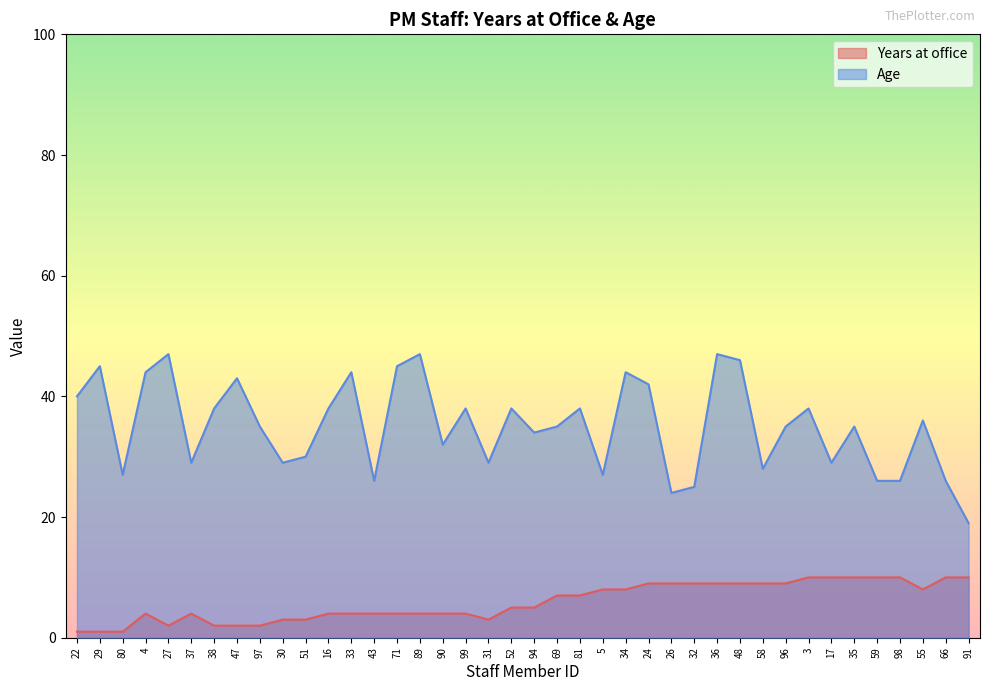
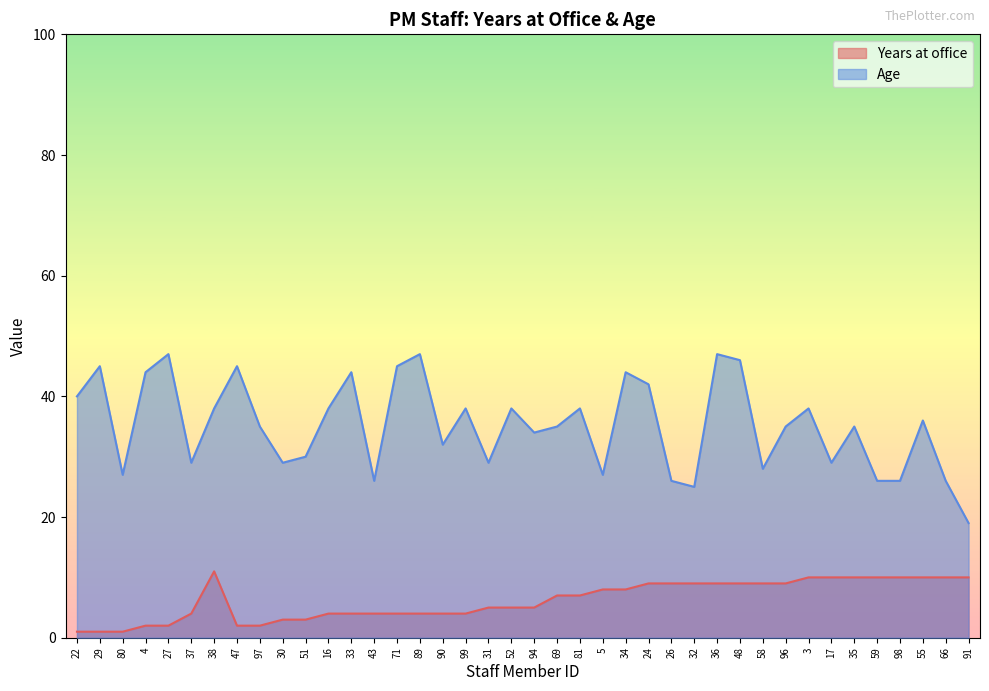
  {
    "Years at office": {
      "22": 1,
      "29": 1,
      "80": 1,
-     "4": 4,
+     "4": 2,
      "27": 2,
      "37": 4,
-     "38": 2,
+     "38": 11,
      "47": 2,
      "97": 2,
      "30": 3,
      "51": 3,
      "16": 4,
      "33": 4,
      "43": 4,
      "71": 4,
      "89": 4,
      "90": 4,
      "99": 4,
-     "31": 3,
+     "31": 5,
      "52": 5,
      "94": 5,
      "69": 7,
      "81": 7,
      "5": 8,
      "34": 8,
      "24": 9,
      "26": 9,
      "32": 9,
      "36": 9,
      "48": 9,
      "58": 9,
      "96": 9,
      "3": 10,
      "17": 10,
      "35": 10,
      "59": 10,
      "98": 10,
-     "55": 8,
+     "55": 10,
      "66": 10,
      "91": 10
    },
    "Age": {
      "22": 40,
      "29": 45,
      "80": 27,
      "4": 44,
      "27": 47,
      "37": 29,
      "38": 38,
-     "47": 43,
+     "47": 45,
      "97": 35,
      "30": 29,
      "51": 30,
      "16": 38,
      "33": 44,
      "43": 26,
      "71": 45,
      "89": 47,
      "90": 32,
      "99": 38,
      "31": 29,
      "52": 38,
      "94": 34,
      "69": 35,
      "81": 38,
      "5": 27,
      "34": 44,
      "24": 42,
-     "26": 24,
+     "26": 26,
      "32": 25,
      "36": 47,
      "48": 46,
      "58": 28,
      "96": 35,
      "3": 38,
      "17": 29,
      "35": 35,
      "59": 26,
      "98": 26,
      "55": 36,
      "66": 26,
      "91": 19
    }
  }
